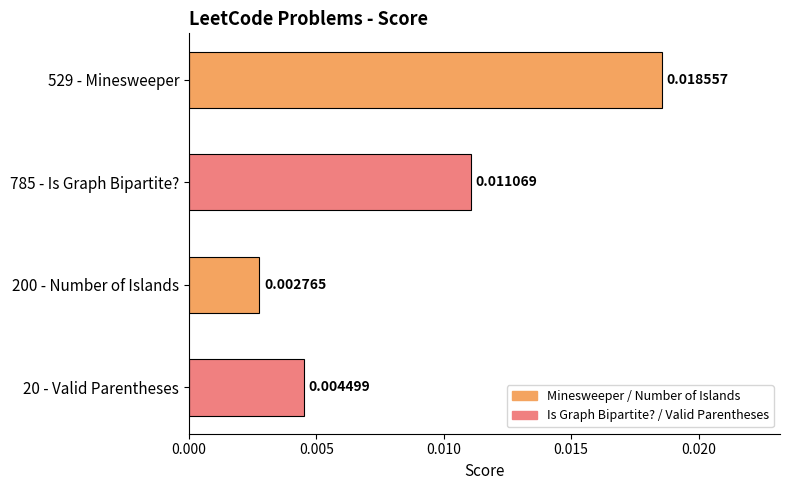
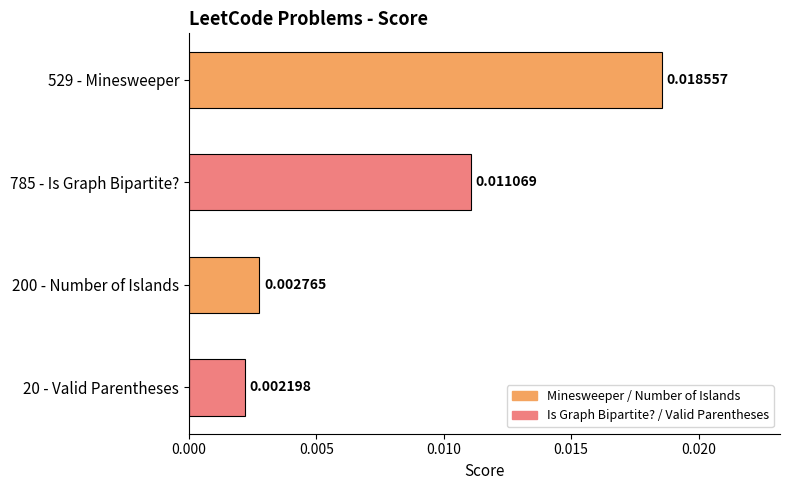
  {
    "529 - Minesweeper": 0.018557,
    "785 - Is Graph Bipartite?": 0.011069,
    "200 - Number of Islands": 0.002765,
-   "20 - Valid Parentheses": 0.004499
+   "20 - Valid Parentheses": 0.002198
  }
